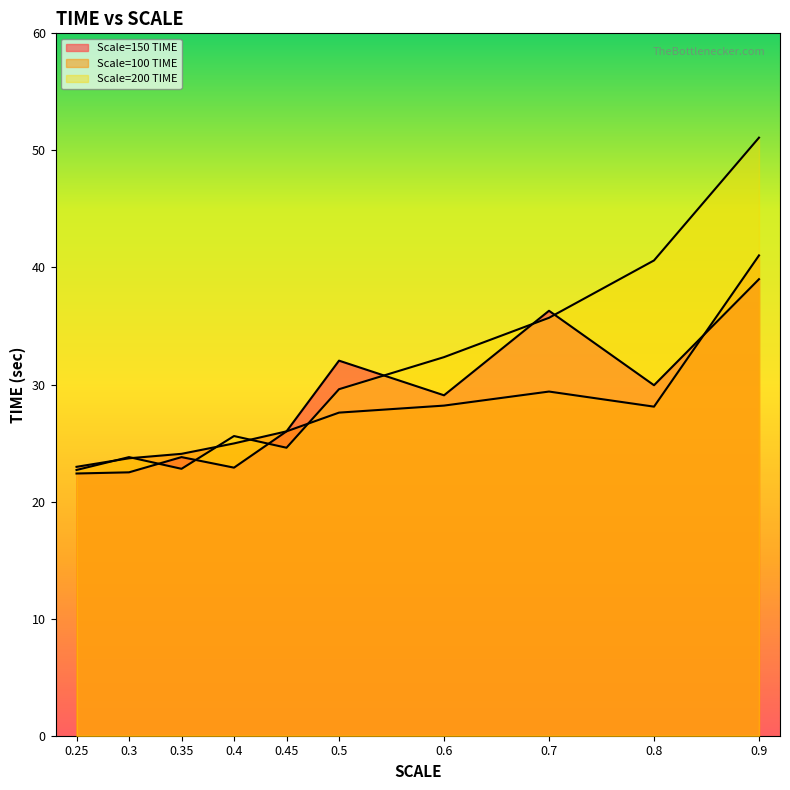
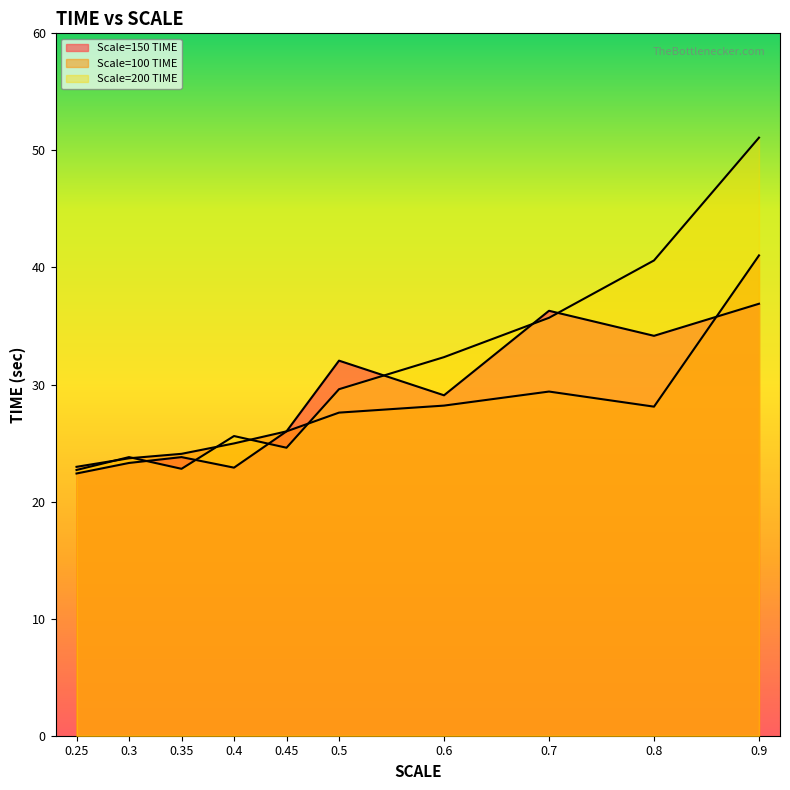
  {
    "Scale=150 TIME": {
      "0.25": 22.4,
-     "0.3": 22.5,
+     "0.3": 23.3,
      "0.35": 23.8,
      "0.4": 22.9,
      "0.5": 32.0,
      "0.6": 29.1,
      "0.7": 36.3,
-     "0.8": 29.9,
-     "0.9": 39.0
+     "0.8": 34.2,
+     "0.9": 36.9
    }
  }
